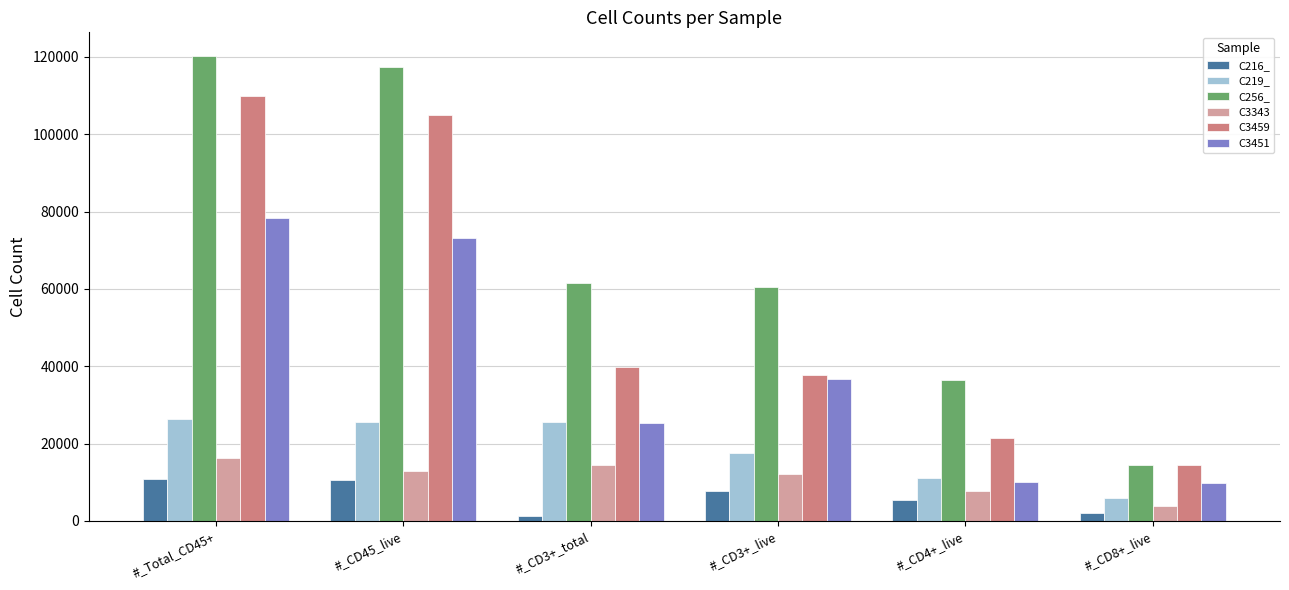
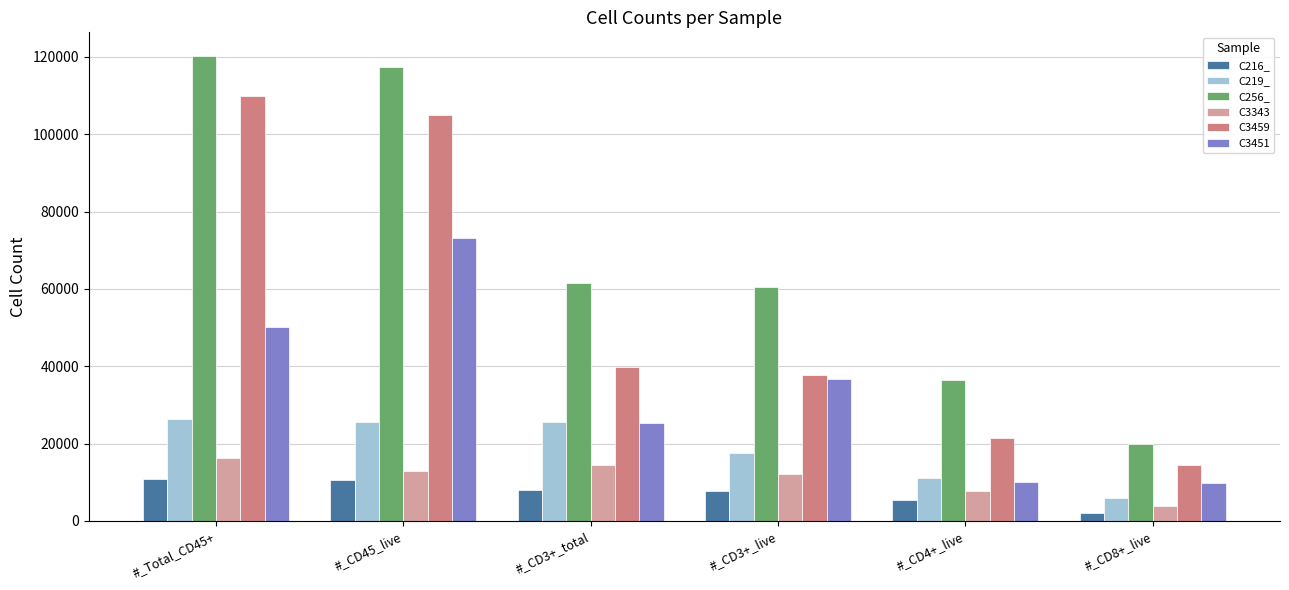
  {
    "C216_": {
      "#_Total_CD45+": 11000,
      "#_CD45_live": 11000,
-     "#_CD3+_total": 1000,
+     "#_CD3+_total": 8000,
      "#_CD3+_live": 8000,
      "#_CD4+_live": 6000,
      "#_CD8+_live": 2000
    },
    "C219_": {
      "#_Total_CD45+": 26000,
      "#_CD45_live": 26000,
      "#_CD3+_total": 26000,
      "#_CD3+_live": 18000,
      "#_CD4+_live": 11000,
      "#_CD8+_live": 6000
    },
    "C256_": {
      "#_Total_CD45+": 120000,
      "#_CD45_live": 117000,
      "#_CD3+_total": 61000,
      "#_CD3+_live": 60000,
      "#_CD4+_live": 36000,
-     "#_CD8+_live": 14000
+     "#_CD8+_live": 20000
    },
    "C3451": {
-     "#_Total_CD45+": 78000,
+     "#_Total_CD45+": 50000,
      "#_CD45_live": 73000,
      "#_CD3+_total": 25000,
      "#_CD3+_live": 37000,
      "#_CD4+_live": 10000,
      "#_CD8+_live": 10000
    }
  }
